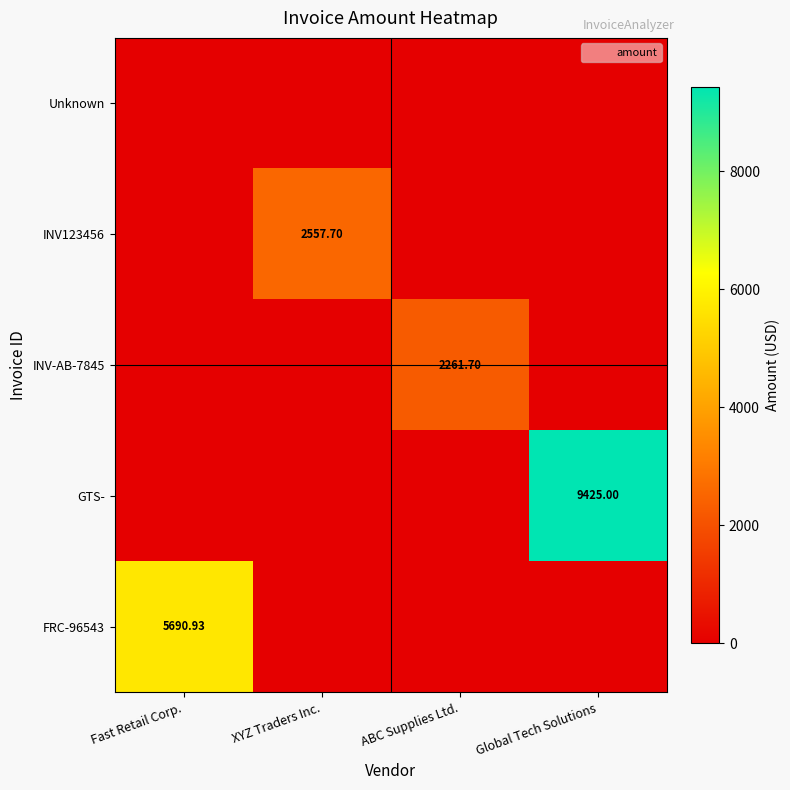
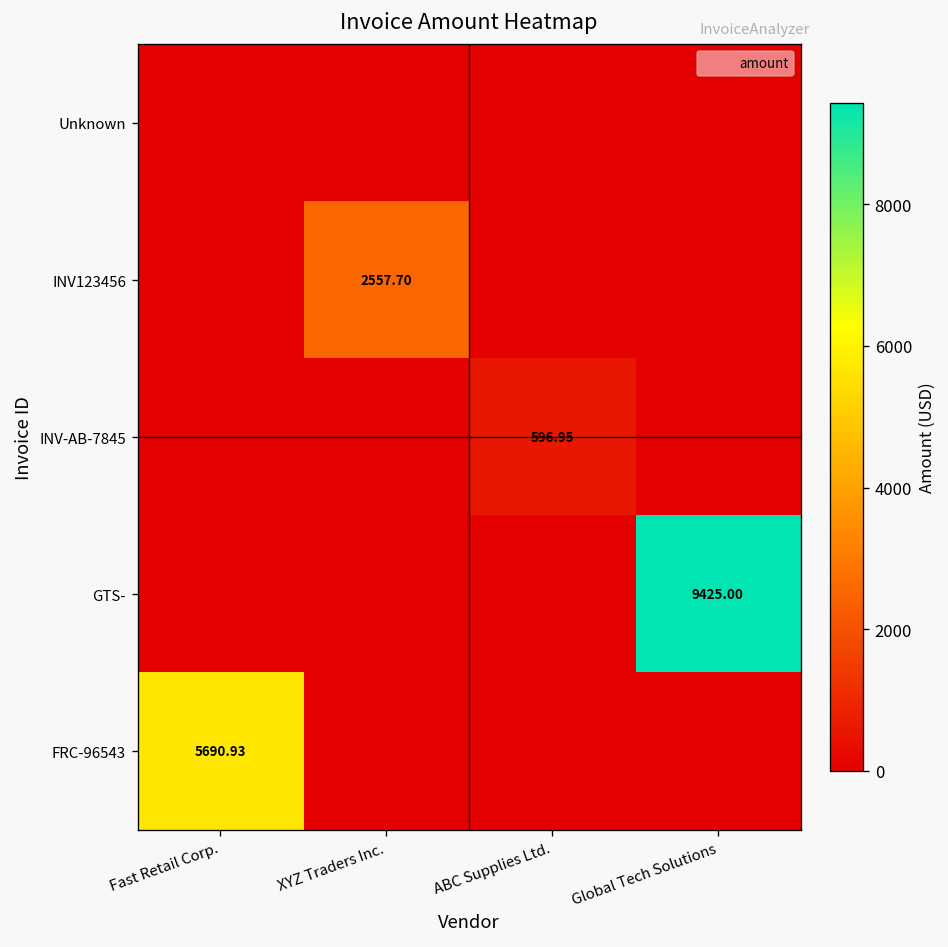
  {
    "INV123456": {
      "XYZ Traders Inc.": 2557.70
    },
    "INV-AB-7845": {
-     "ABC Supplies Ltd.": 2261.70
+     "ABC Supplies Ltd.": 596.95
    },
    "GTS-": {
      "Global Tech Solutions": 9425.00
    },
    "FRC-96543": {
      "Fast Retail Corp.": 5690.93
    }
  }
